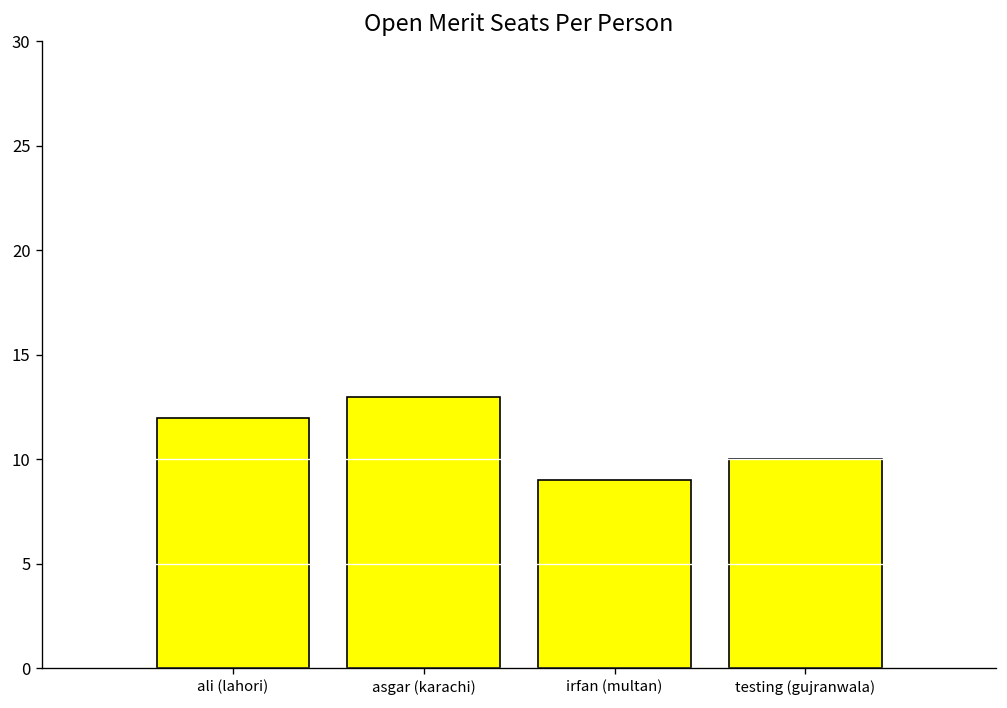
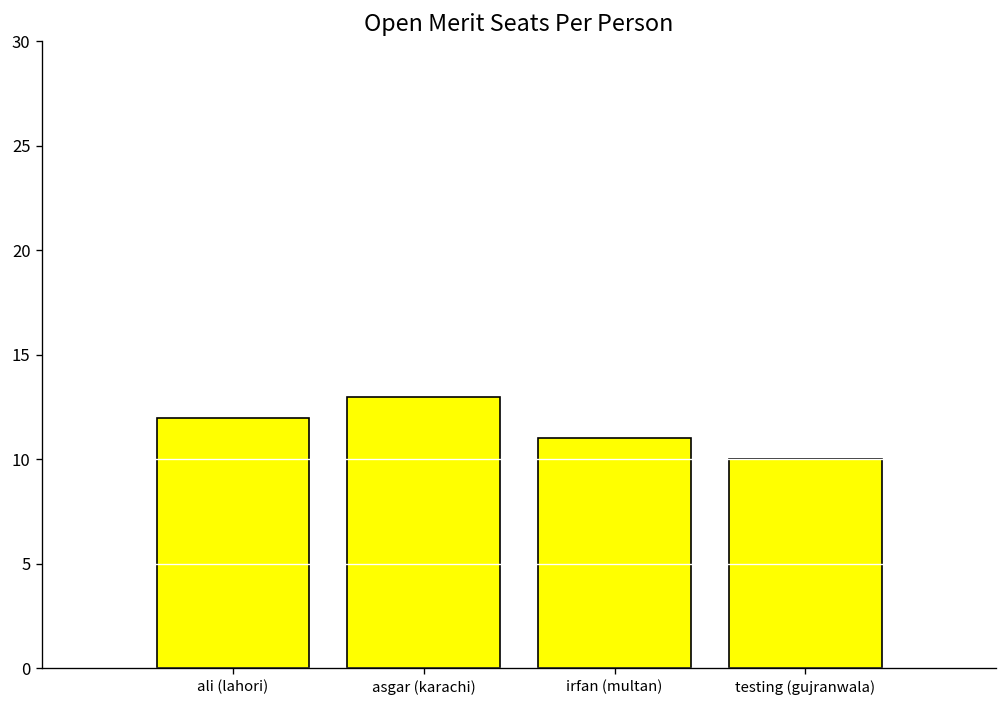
  {
    "ali (lahori)": 12,
    "asgar (karachi)": 13,
-   "irfan (multan)": 9,
+   "irfan (multan)": 11,
    "testing (gujranwala)": 10
  }
